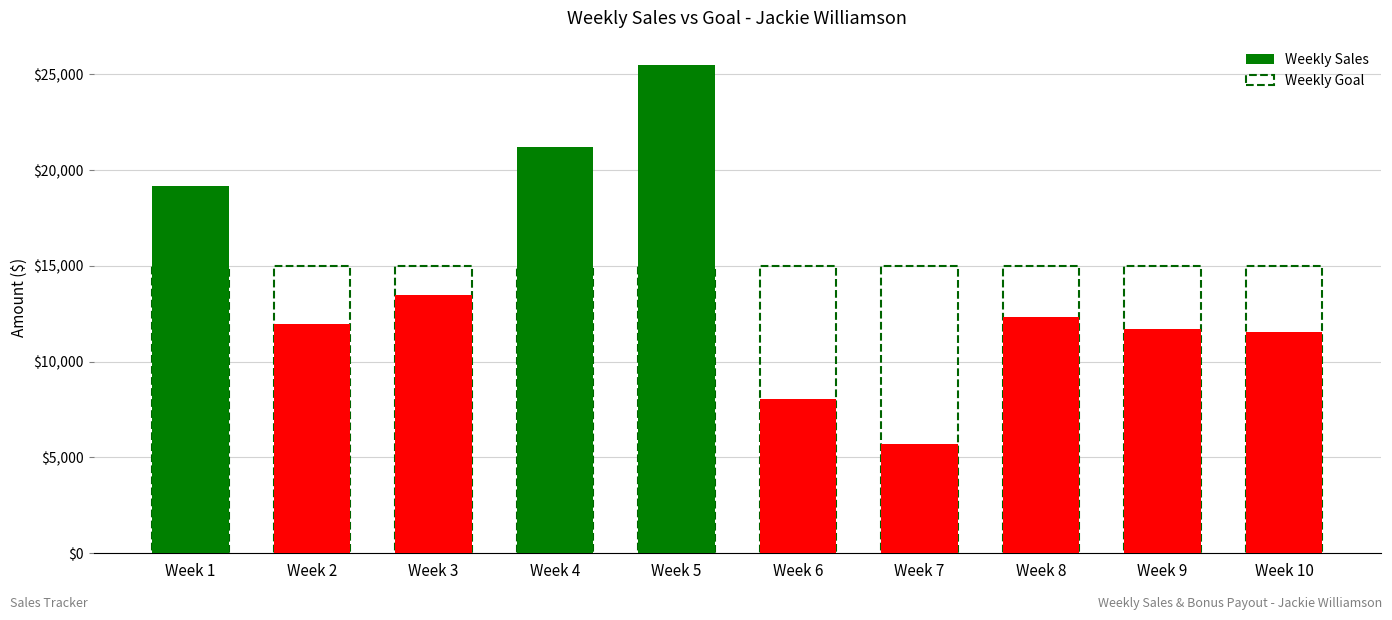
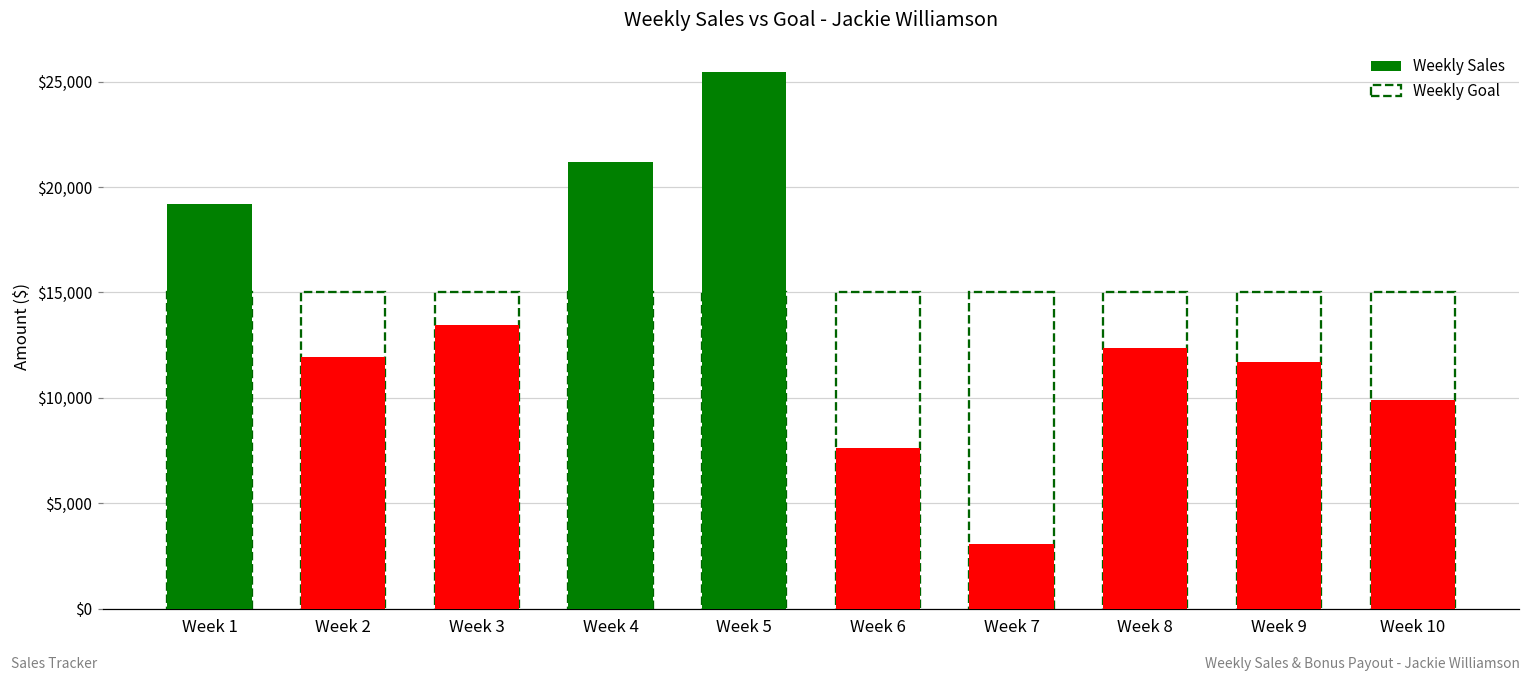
  {
    "Weekly Sales": {
      "Week 1": "$19,200",
      "Week 4": "$21,200",
      "Week 5": "$25,500",
-     "Week 6": "$8,000",
-     "Week 7": "$5,700",
-     "Week 10": "$11,600"
+     "Week 6": "$7,600",
+     "Week 7": "$3,100",
+     "Week 10": "$9,900"
    },
    "Weekly Goal": {
      "Week 2": "$15,000",
      "Week 3": "$15,000",
      "Week 6": "$15,000",
      "Week 7": "$15,000",
      "Week 8": "$15,000",
      "Week 9": "$15,000",
      "Week 10": "$15,000"
    }
  }
